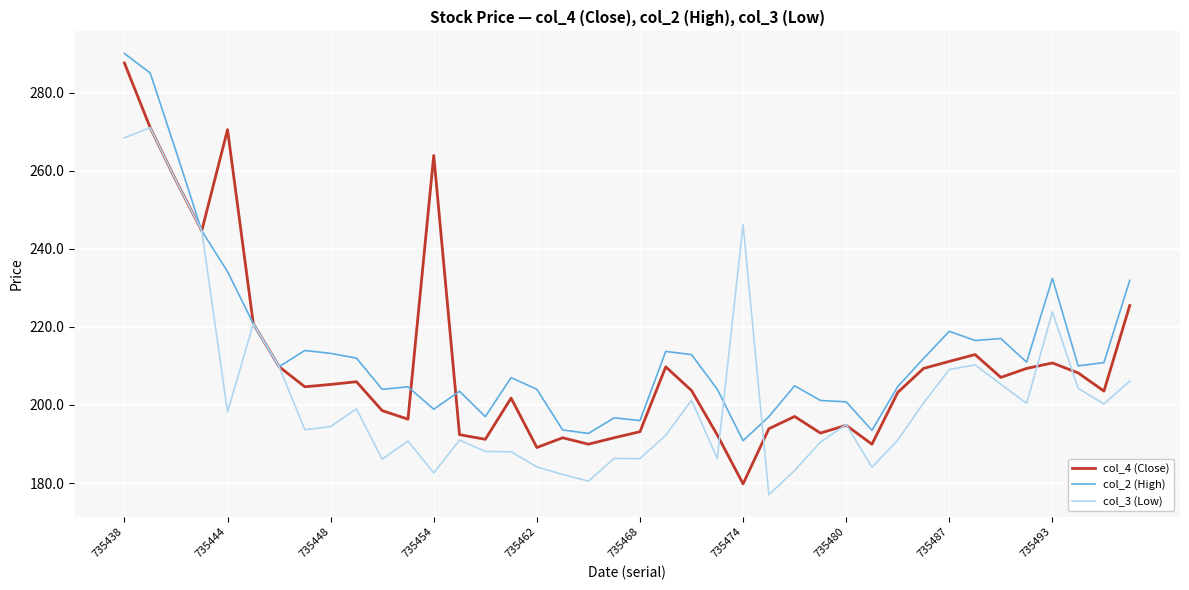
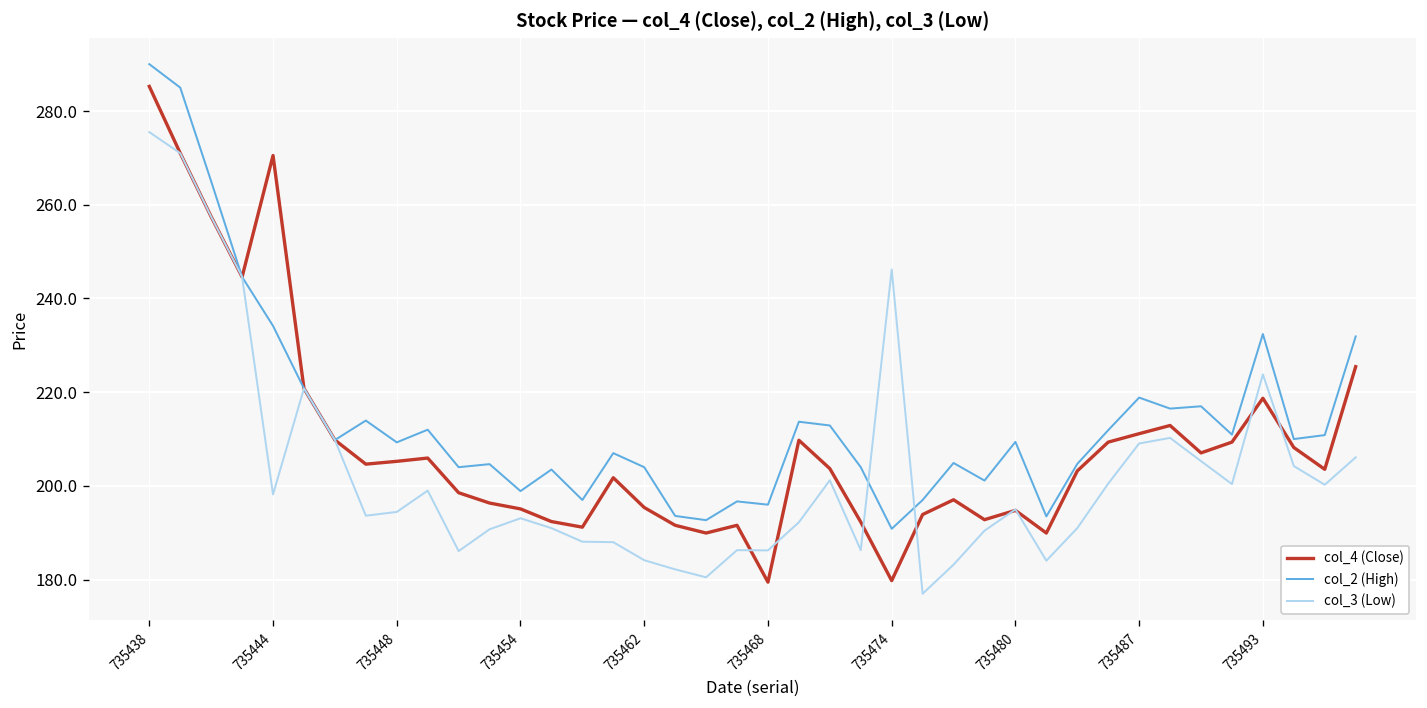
  {
    "col_4 (Close)": {
-     "735438": 288,
+     "735438": 285,
      "735444": 271,
      "735448": 205,
-     "735454": 264,
-     "735462": 189,
-     "735468": 193,
+     "735454": 195,
+     "735462": 195,
+     "735468": 179,
      "735474": 180,
      "735487": 211,
-     "735493": 211
+     "735493": 219
    },
    "col_2 (High)": {
      "735438": 290,
      "735444": 234,
-     "735448": 213,
+     "735448": 209,
      "735454": 199,
      "735462": 204,
      "735468": 196,
      "735474": 191,
-     "735480": 201,
+     "735480": 209,
      "735487": 219,
      "735493": 232
    },
    "col_3 (Low)": {
-     "735438": 268,
+     "735438": 276,
      "735444": 198,
      "735448": 194,
-     "735454": 183,
+     "735454": 193,
      "735462": 184,
      "735468": 186,
      "735474": 246,
      "735487": 209,
      "735493": 224
    }
  }
